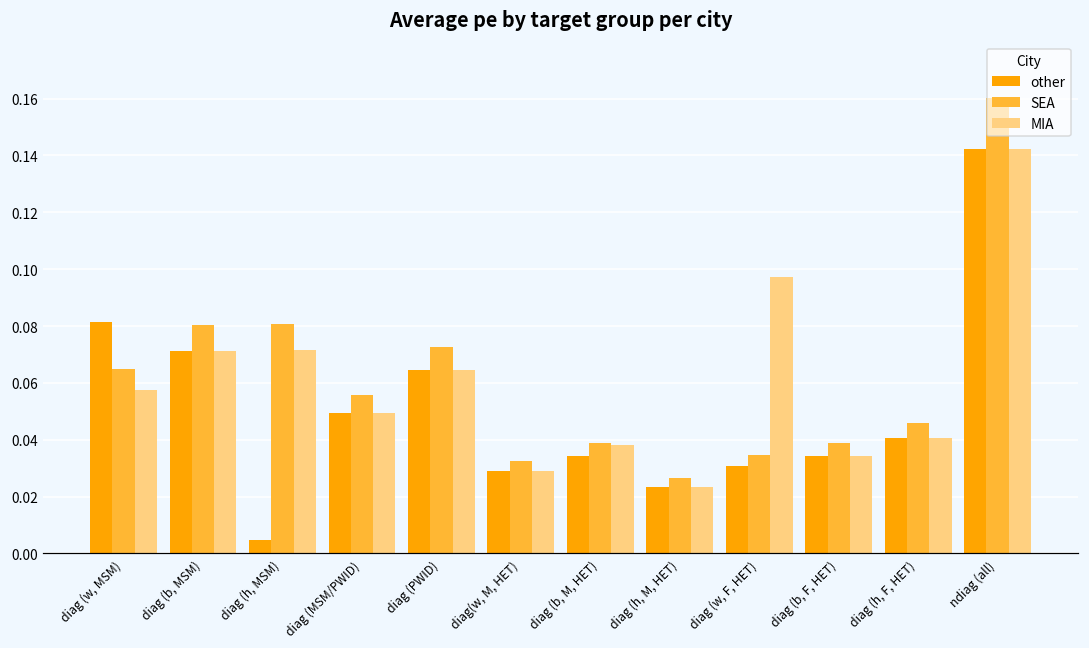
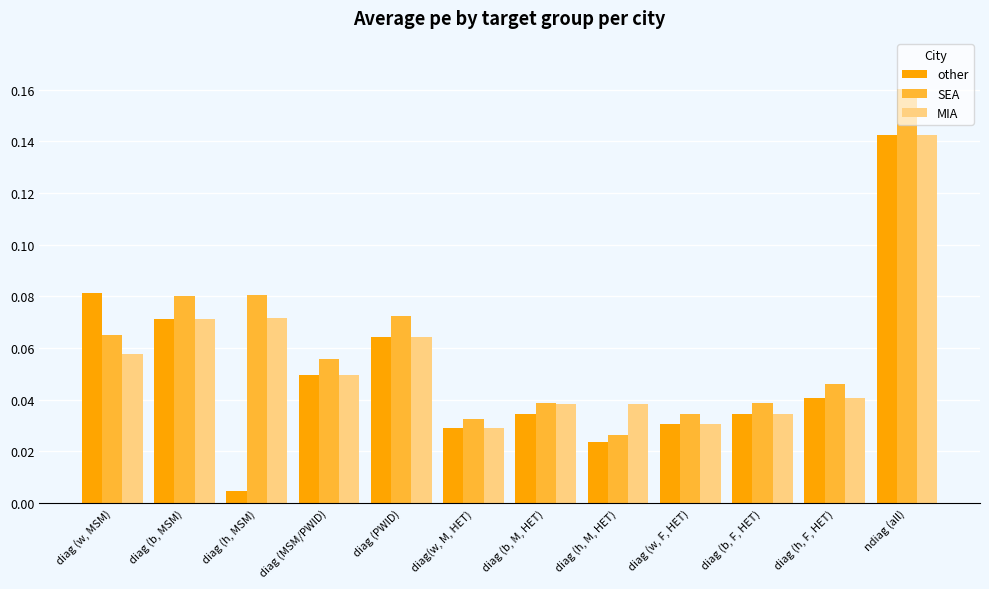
  {
    "MIA": {
      "diag (w, MSM)": 0.058,
      "diag (b, MSM)": 0.071,
      "diag (h, MSM)": 0.072,
      "diag (MSM/PWID)": 0.049,
      "diag (PWID)": 0.064,
      "diag(w, M, HET)": 0.029,
      "diag (b, M, HET)": 0.038,
-     "diag (h, M, HET)": 0.023,
-     "diag (w, F, HET)": 0.097,
+     "diag (h, M, HET)": 0.038,
+     "diag (w, F, HET)": 0.031,
      "diag (b, F, HET)": 0.034,
      "diag (h, F, HET)": 0.041,
      "ndiag (all)": 0.142
    }
  }
